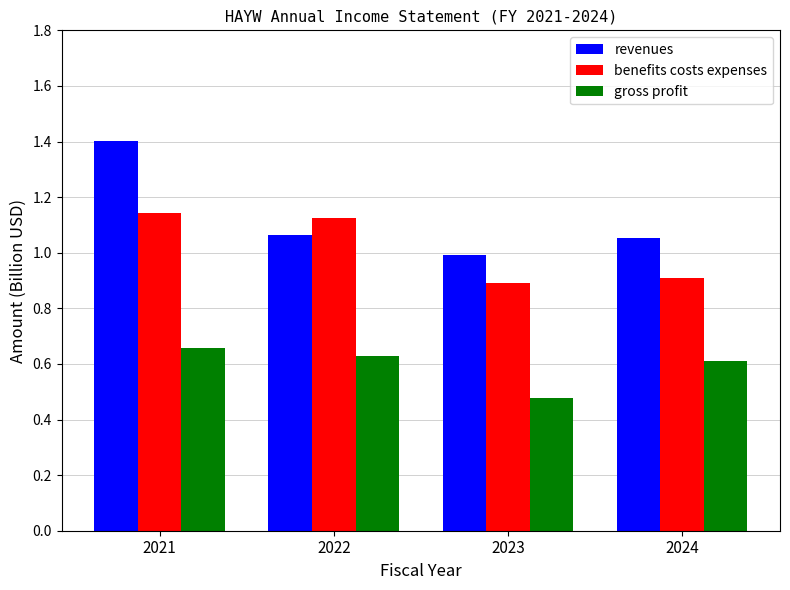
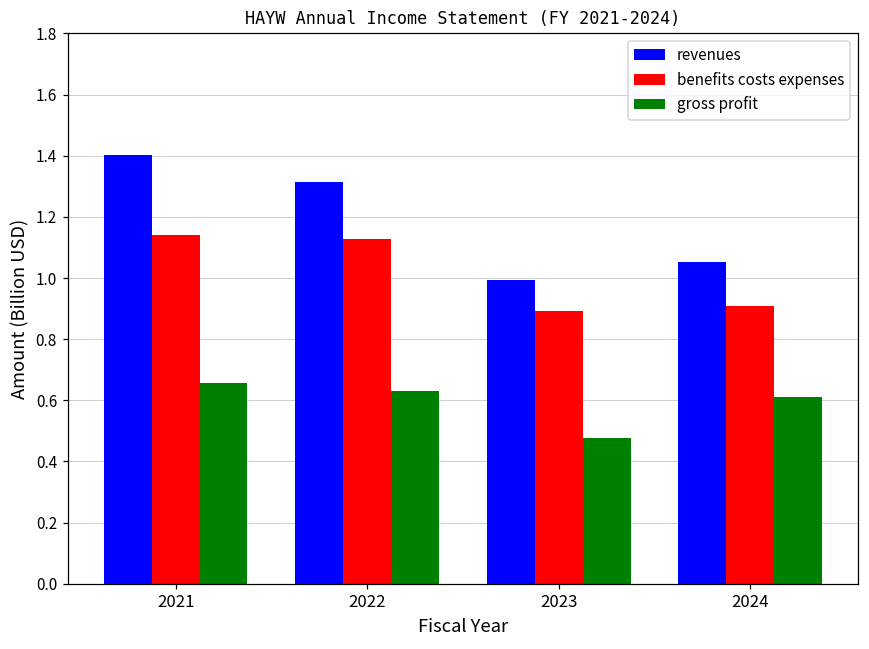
  {
    "revenues": {
      "2021": 1.40,
-     "2022": 1.06,
+     "2022": 1.31,
      "2023": 0.99,
      "2024": 1.05
    },
    "benefits costs expenses": {
      "2021": 1.14,
      "2022": 1.13,
      "2023": 0.89,
      "2024": 0.91
    },
    "gross profit": {
      "2021": 0.66,
      "2022": 0.63,
      "2023": 0.48,
      "2024": 0.61
    }
  }
